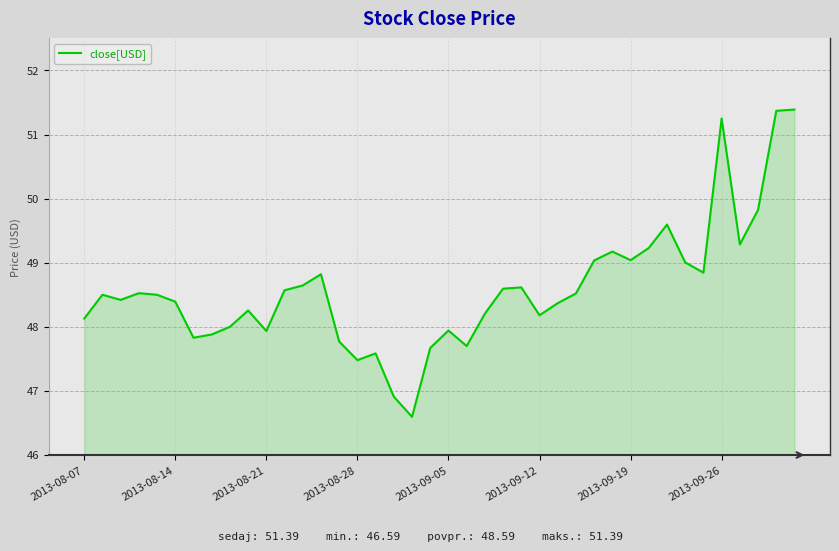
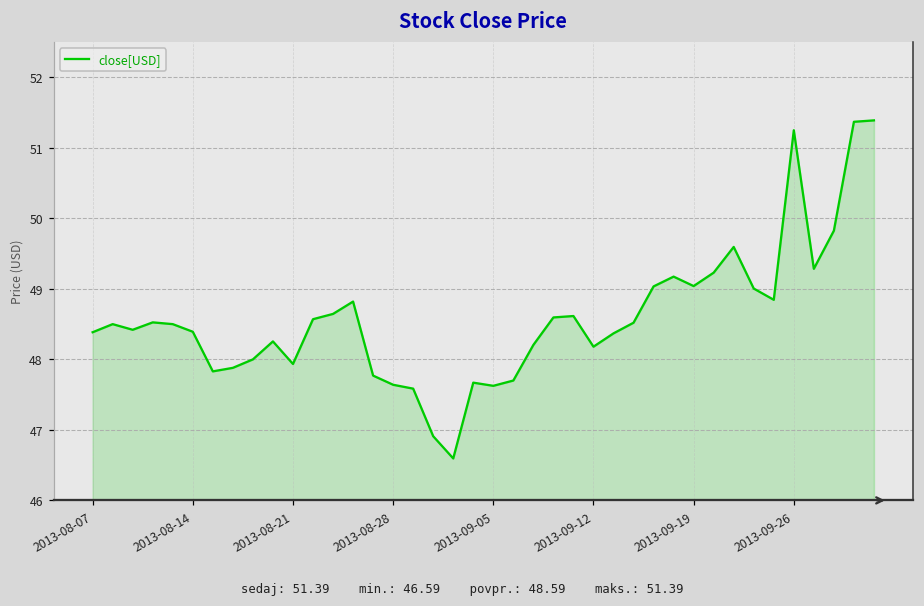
  {
-   "2013-08-07": 48.1,
+   "2013-08-07": 48.4,
    "2013-08-14": 48.4,
    "2013-08-21": 47.9,
-   "2013-08-28": 47.5,
-   "2013-09-05": 47.9,
+   "2013-08-28": 47.6,
+   "2013-09-05": 47.6,
    "2013-09-12": 48.2,
    "2013-09-19": 49.0,
    "2013-09-26": 51.3
  }
